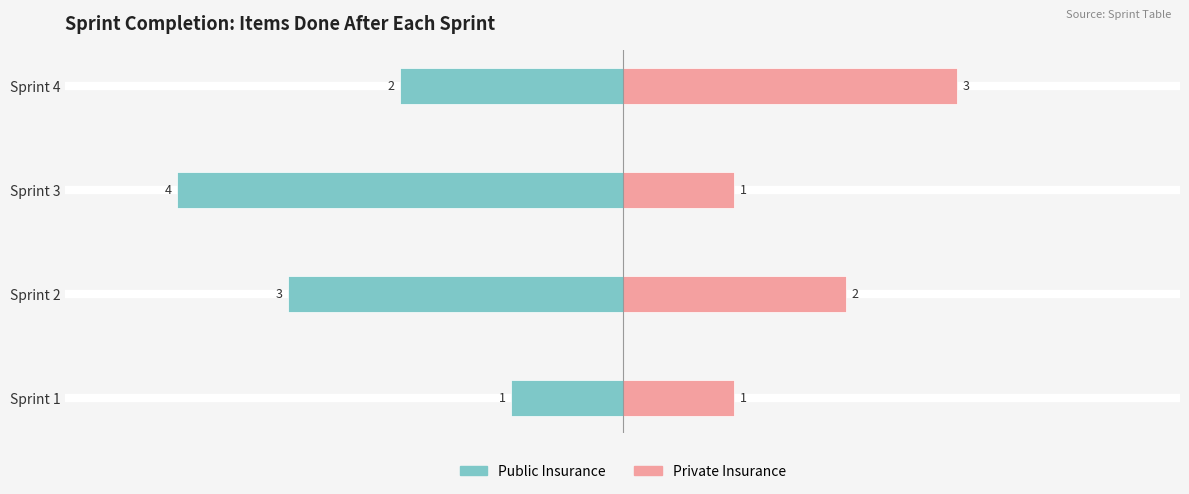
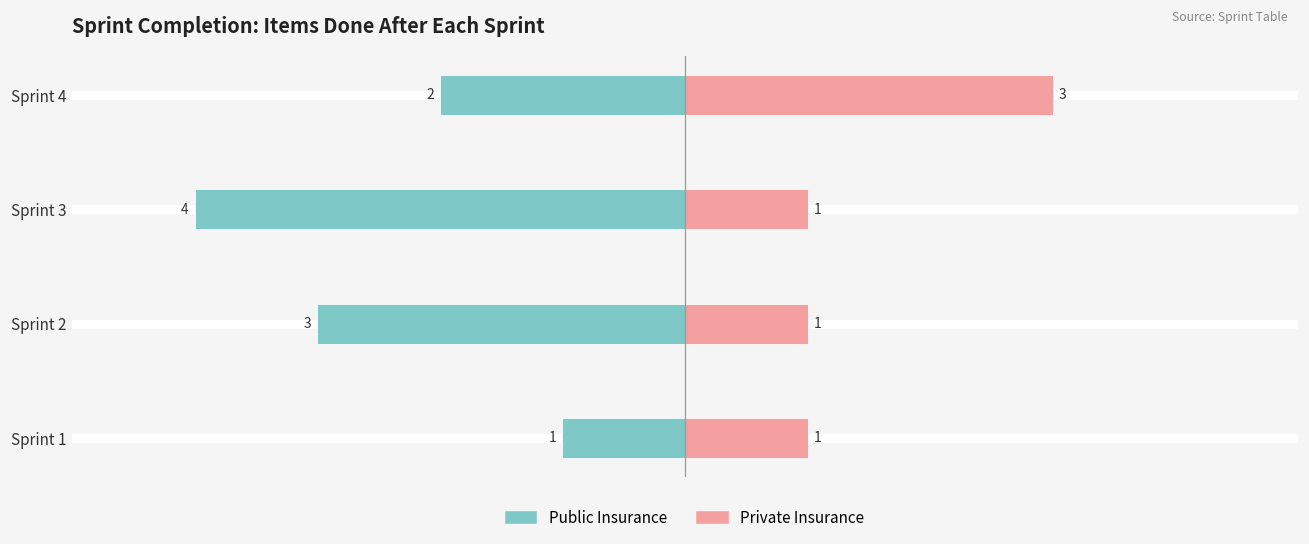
  {
    "Private Insurance": {
      "Sprint 4": 3,
      "Sprint 3": 1,
-     "Sprint 2": 2,
+     "Sprint 2": 1,
      "Sprint 1": 1
    }
  }
